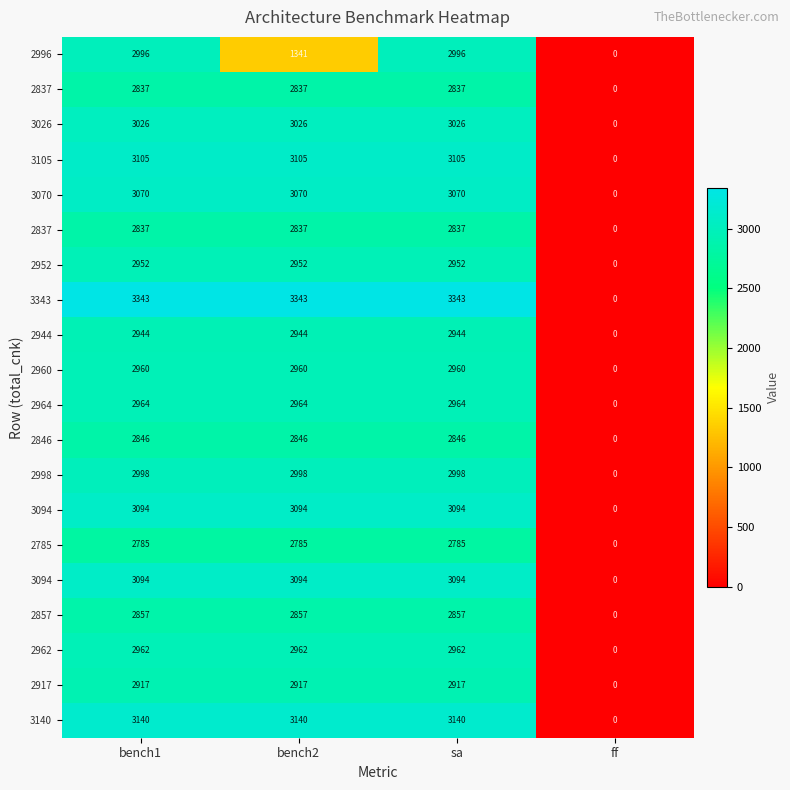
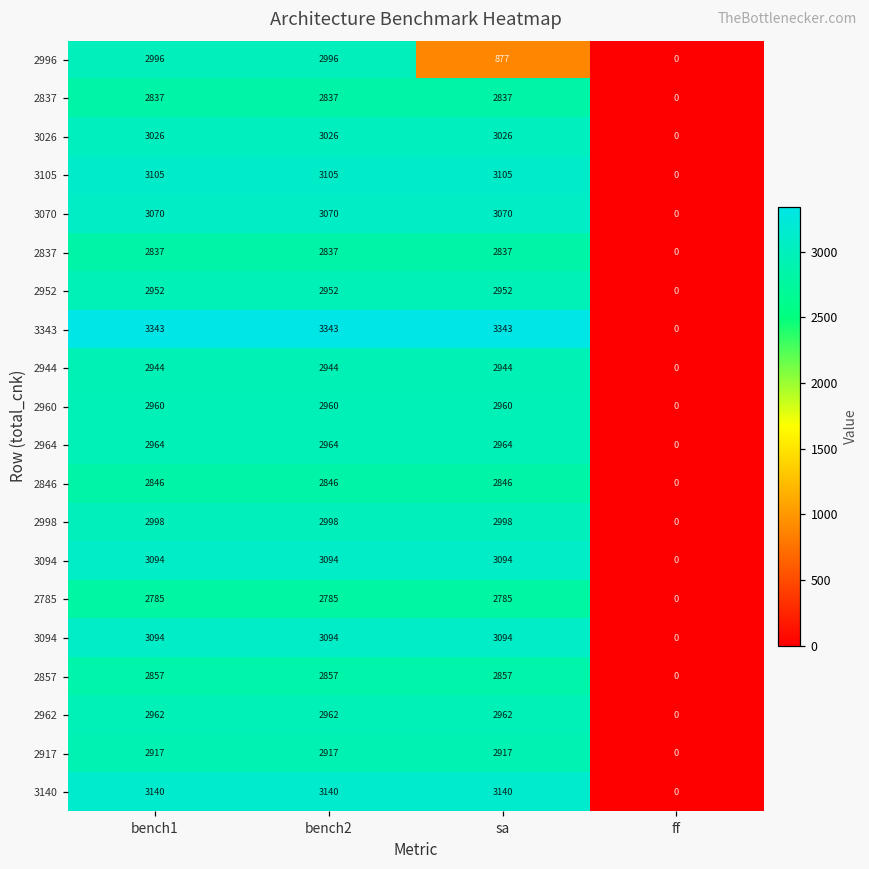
  {
    "2996": {
      "bench1": 2996,
-     "bench2": 1341,
-     "sa": 2996,
+     "bench2": 2996,
+     "sa": 877,
      "ff": 0
    },
    "3026": {
      "bench1": 3026,
      "bench2": 3026,
      "sa": 3026,
      "ff": 0
    },
    "3105": {
      "bench1": 3105,
      "bench2": 3105,
      "sa": 3105,
      "ff": 0
    },
    "3070": {
      "bench1": 3070,
      "bench2": 3070,
      "sa": 3070,
      "ff": 0
    },
    "2952": {
      "bench1": 2952,
      "bench2": 2952,
      "sa": 2952,
      "ff": 0
    },
    "3343": {
      "bench1": 3343,
      "bench2": 3343,
      "sa": 3343,
      "ff": 0
    },
    "2944": {
      "bench1": 2944,
      "bench2": 2944,
      "sa": 2944,
      "ff": 0
    },
    "2960": {
      "bench1": 2960,
      "bench2": 2960,
      "sa": 2960,
      "ff": 0
    },
    "2964": {
      "bench1": 2964,
      "bench2": 2964,
      "sa": 2964,
      "ff": 0
    },
    "2846": {
      "bench1": 2846,
      "bench2": 2846,
      "sa": 2846,
      "ff": 0
    },
    "2998": {
      "bench1": 2998,
      "bench2": 2998,
      "sa": 2998,
      "ff": 0
    },
    "2785": {
      "bench1": 2785,
      "bench2": 2785,
      "sa": 2785,
      "ff": 0
    },
    "2857": {
      "bench1": 2857,
      "bench2": 2857,
      "sa": 2857,
      "ff": 0
    },
    "2962": {
      "bench1": 2962,
      "bench2": 2962,
      "sa": 2962,
      "ff": 0
    },
    "2917": {
      "bench1": 2917,
      "bench2": 2917,
      "sa": 2917,
      "ff": 0
    },
    "3140": {
      "bench1": 3140,
      "bench2": 3140,
      "sa": 3140,
      "ff": 0
    }
  }
